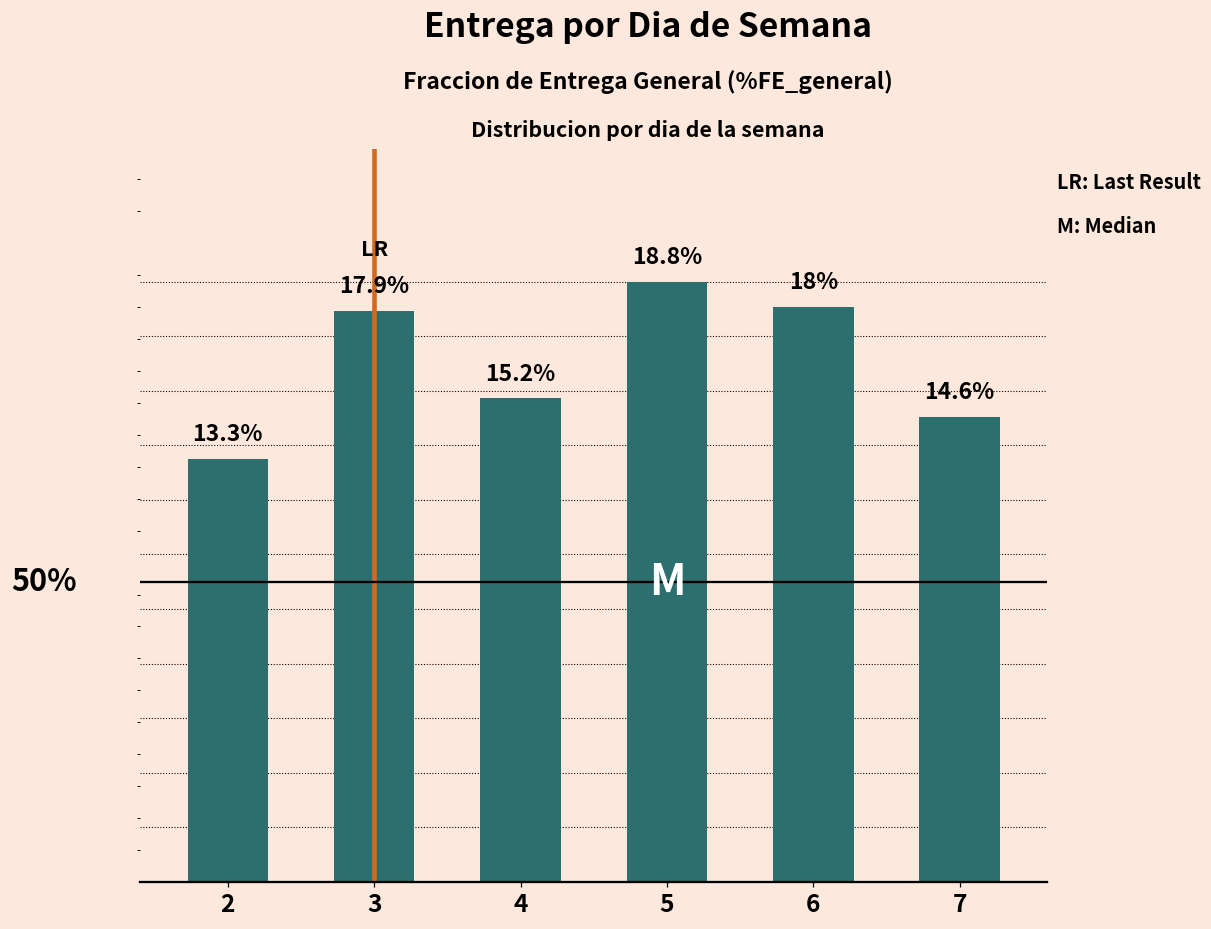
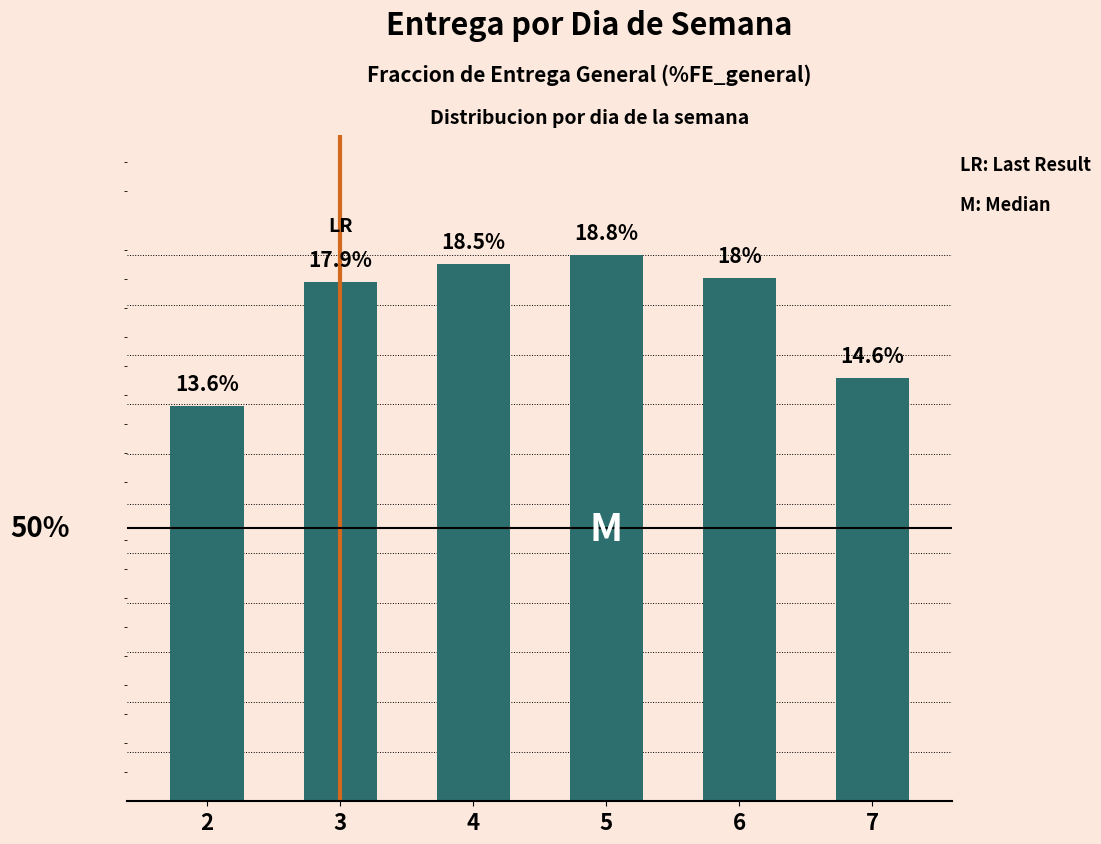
  {
-   "2": "13.3%",
+   "2": "13.6%",
    "3": "17.9%",
-   "4": "15.2%",
+   "4": "18.5%",
    "5": "18.8%",
    "6": "18%",
    "7": "14.6%"
  }
